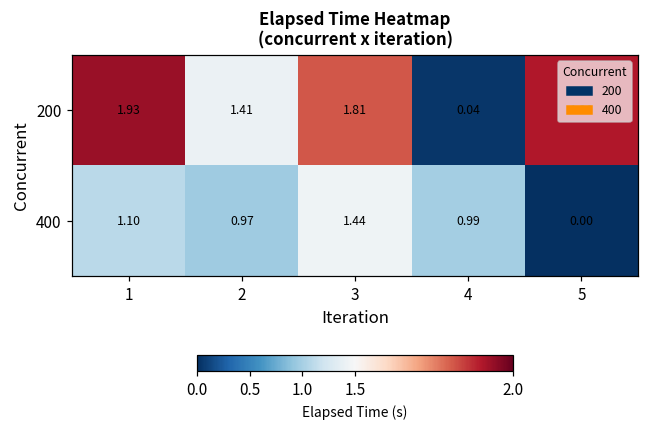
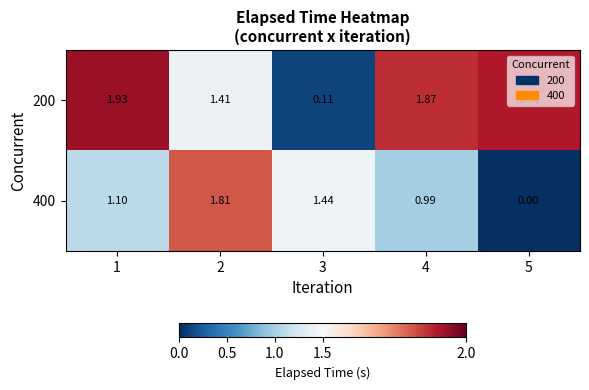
  {
    "200": {
      "1": 1.93,
      "2": 1.41,
-     "3": 1.81,
-     "4": 0.04
+     "3": 0.11,
+     "4": 1.87
    },
    "400": {
      "1": 1.10,
-     "2": 0.97,
+     "2": 1.81,
      "3": 1.44,
      "4": 0.99,
      "5": 0.00
    }
  }
